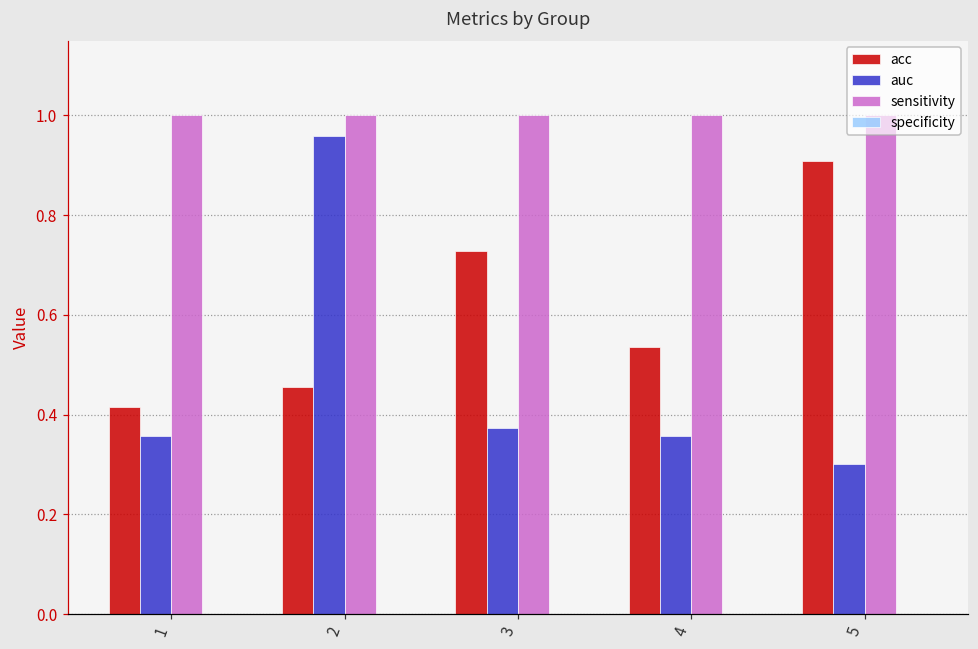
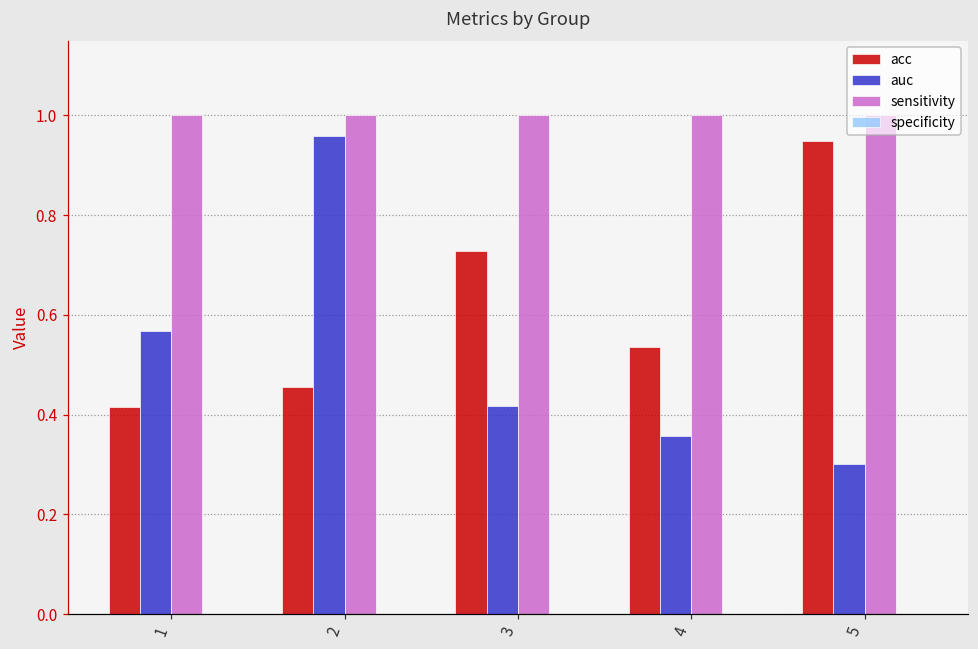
  {
    "acc": {
      "1": 0.41,
      "2": 0.45,
      "3": 0.73,
      "4": 0.54,
-     "5": 0.91
+     "5": 0.95
    },
    "auc": {
-     "1": 0.36,
+     "1": 0.57,
      "2": 0.96,
-     "3": 0.37,
+     "3": 0.42,
      "4": 0.36,
      "5": 0.30
    },
    "sensitivity": {
      "1": 1.00,
      "2": 1.00,
      "3": 1.00,
      "4": 1.00
    },
    "specificity": {
      "1": 0.00,
      "2": 0.00,
      "3": 0.00,
      "4": 0.00,
      "5": 0.00
    }
  }
